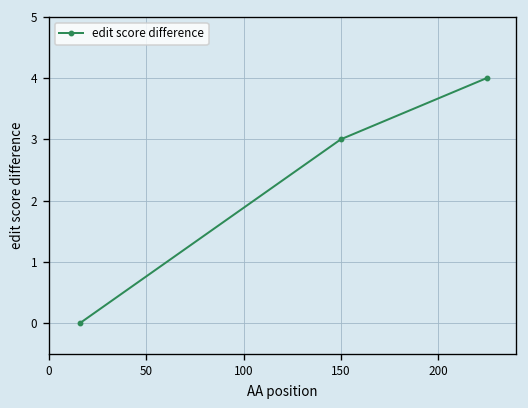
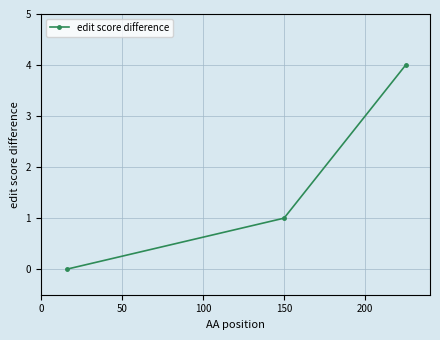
  {
-   "150": 3
+   "150": 1
  }
